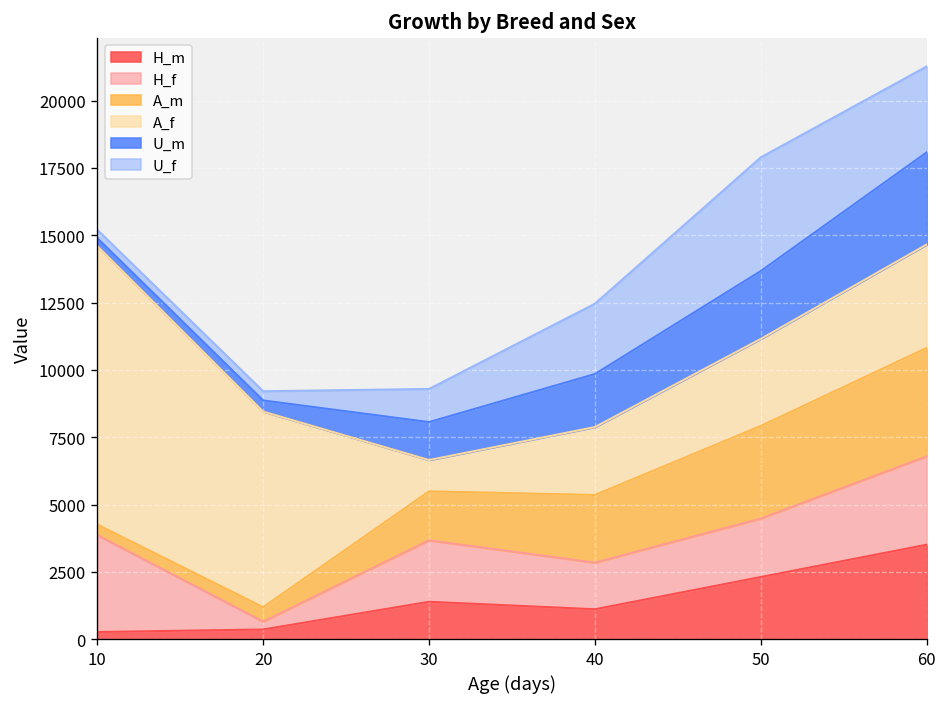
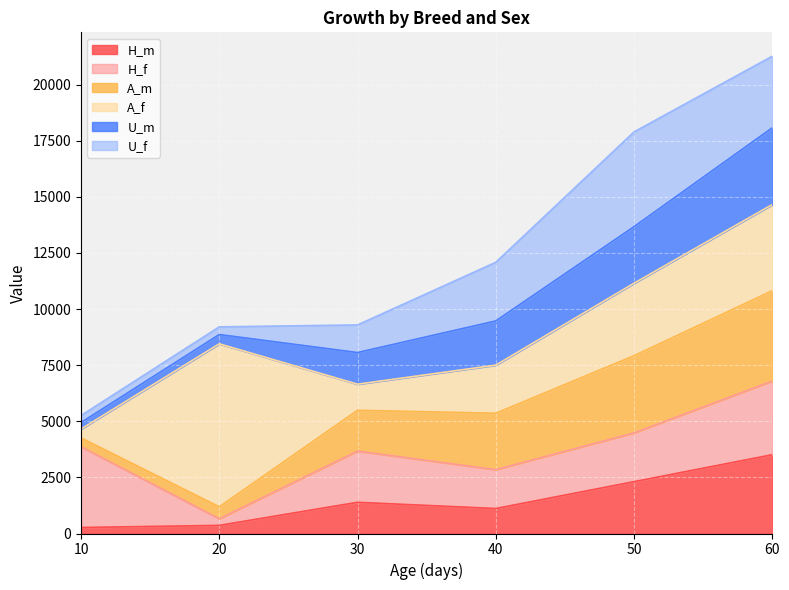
  {
    "H_m": {
      "10": 300,
      "20": 400,
      "30": 1400,
      "40": 1100,
      "50": 2300,
      "60": 3500
    },
    "H_f": {
      "10": 3600,
      "20": 300,
      "30": 2300,
      "40": 1700,
      "50": 2200,
      "60": 3300
    },
    "A_m": {
      "10": 400,
      "20": 500,
      "30": 1800,
      "40": 2500,
      "50": 3400,
      "60": 4000
    },
    "A_f": {
-     "10": 10300,
+     "10": 400,
      "20": 7300,
      "30": 1200,
-     "40": 2500,
+     "40": 2100,
      "50": 3200,
      "60": 3800
    },
    "U_m": {
      "10": 300,
      "20": 400,
      "30": 1400,
      "40": 2000,
      "50": 2500,
      "60": 3400
    },
    "U_f": {
      "10": 300,
      "20": 300,
      "30": 1200,
      "40": 2600,
      "50": 4200,
      "60": 3200
    }
  }
